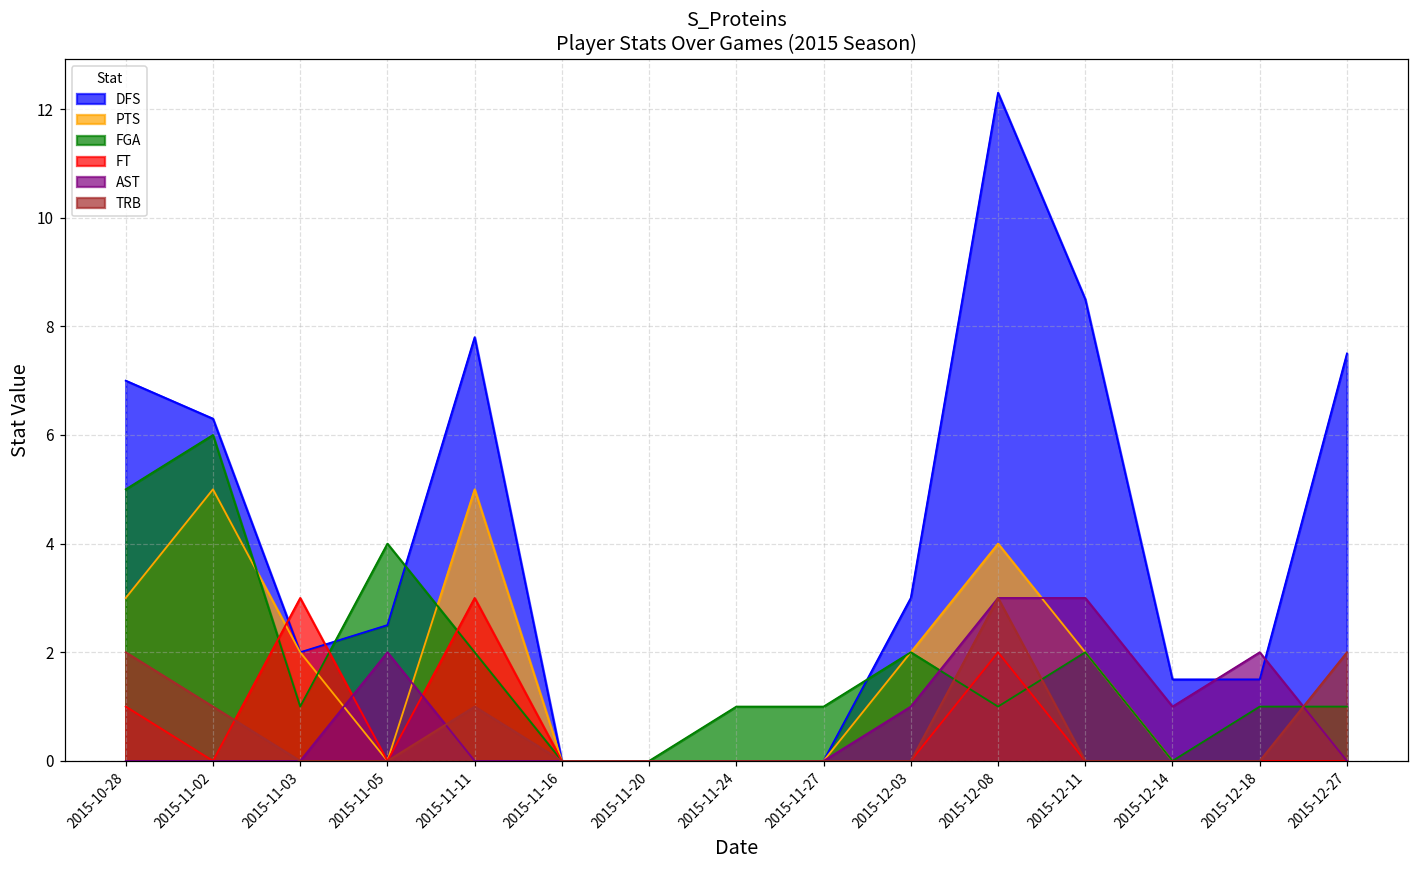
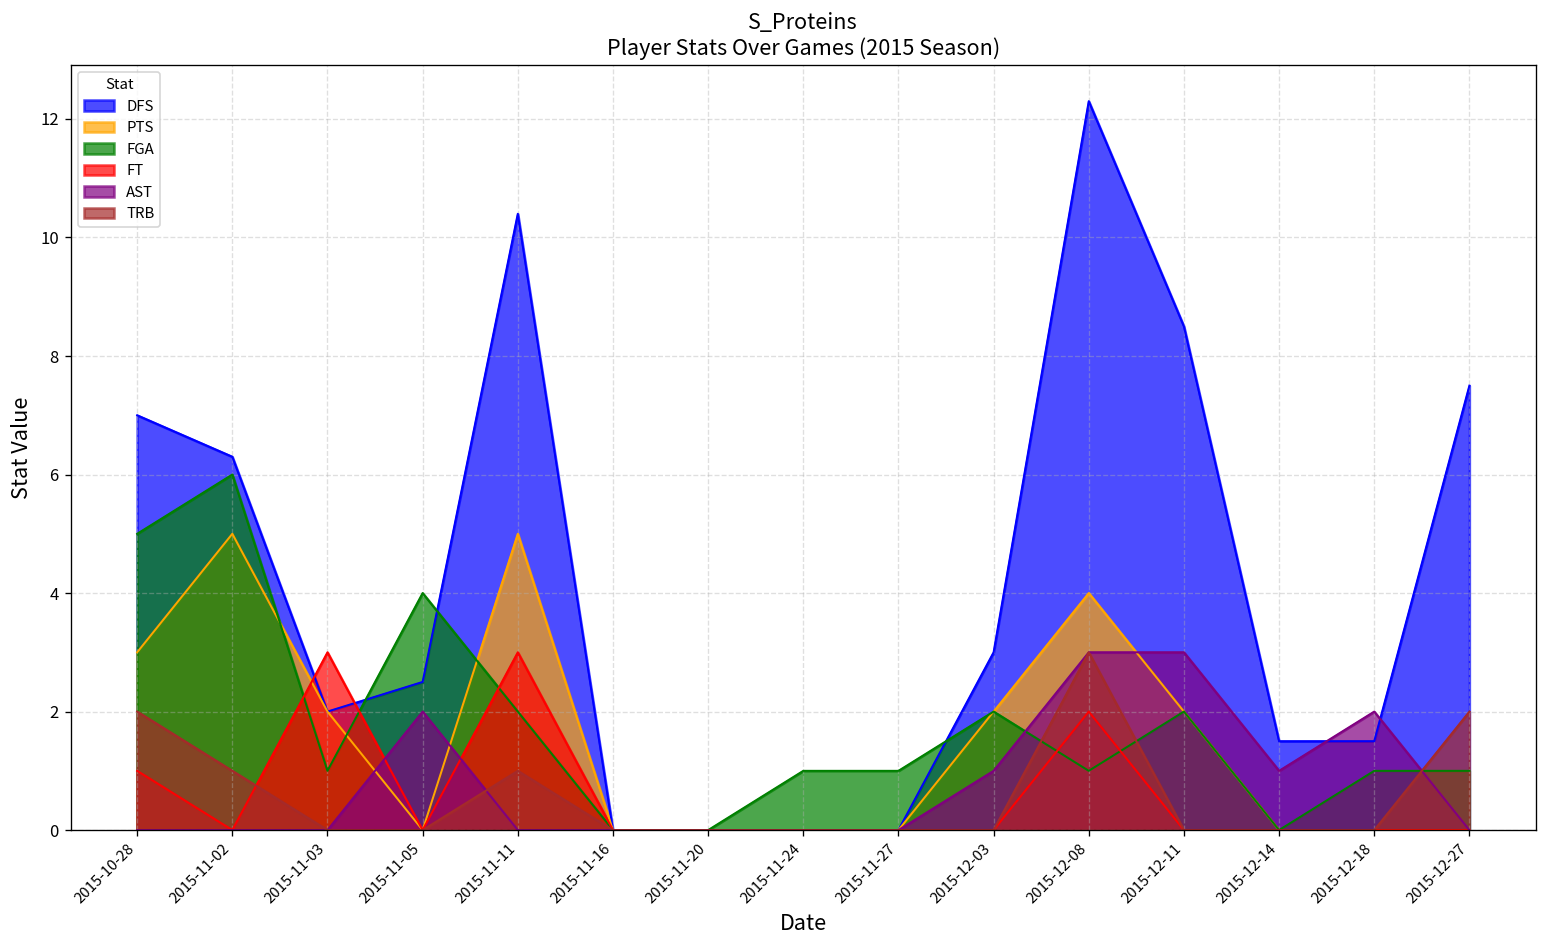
  {
    "DFS": {
      "2015-10-28": 7.0,
      "2015-11-02": 6.3,
      "2015-11-05": 2.5,
-     "2015-11-11": 7.8,
+     "2015-11-11": 10.4,
      "2015-12-03": 3.0,
      "2015-12-08": 12.3,
      "2015-12-11": 8.5,
      "2015-12-14": 1.5,
      "2015-12-18": 1.5,
      "2015-12-27": 7.5
    },
    "PTS": {
      "2015-10-28": 3.0,
      "2015-11-02": 5.0,
      "2015-11-11": 5.0,
      "2015-12-08": 4.0
    },
    "FGA": {
      "2015-10-28": 5.0,
      "2015-11-02": 6.0,
      "2015-11-03": 1.0,
      "2015-11-05": 4.0,
      "2015-11-11": 2.0,
      "2015-11-24": 1.0,
      "2015-11-27": 1.0,
      "2015-12-08": 1.0,
      "2015-12-18": 1.0,
      "2015-12-27": 1.0
    },
    "FT": {
      "2015-10-28": 1.0,
      "2015-11-03": 3.0,
      "2015-11-11": 3.0,
      "2015-12-08": 2.0
    },
    "AST": {
      "2015-10-28": 0.0,
      "2015-11-05": 2.0,
      "2015-11-11": 0.0,
      "2015-12-03": 1.0,
      "2015-12-11": 3.0,
      "2015-12-14": 1.0,
      "2015-12-18": 2.0
    },
    "TRB": {
      "2015-10-28": 2.0,
      "2015-11-02": 1.0,
      "2015-11-11": 1.0,
      "2015-12-27": 2.0
    }
  }
